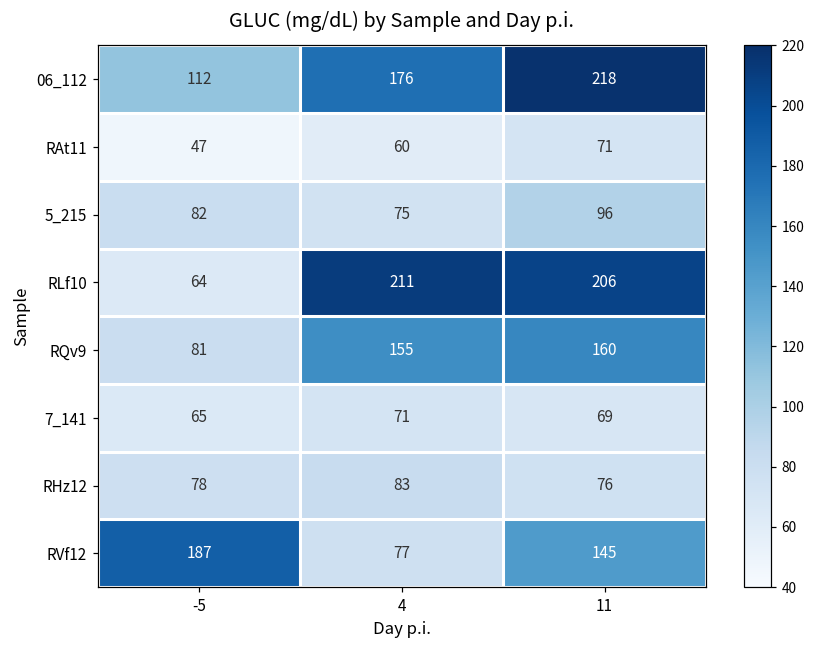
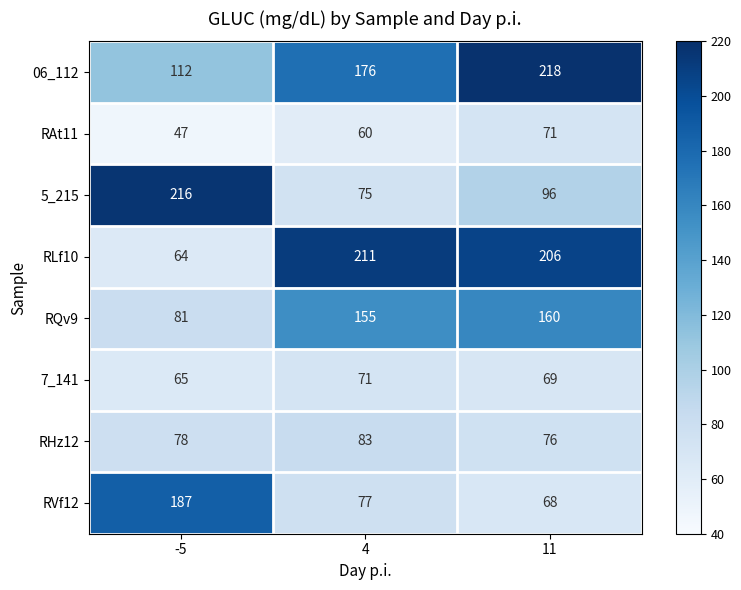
  {
    "06_112": {
      "-5": 112,
      "4": 176,
      "11": 218
    },
    "RAt11": {
      "-5": 47,
      "4": 60,
      "11": 71
    },
    "5_215": {
-     "-5": 82,
+     "-5": 216,
      "4": 75,
      "11": 96
    },
    "RLf10": {
      "-5": 64,
      "4": 211,
      "11": 206
    },
    "RQv9": {
      "-5": 81,
      "4": 155,
      "11": 160
    },
    "7_141": {
      "-5": 65,
      "4": 71,
      "11": 69
    },
    "RHz12": {
      "-5": 78,
      "4": 83,
      "11": 76
    },
    "RVf12": {
      "-5": 187,
      "4": 77,
-     "11": 145
+     "11": 68
    }
  }
